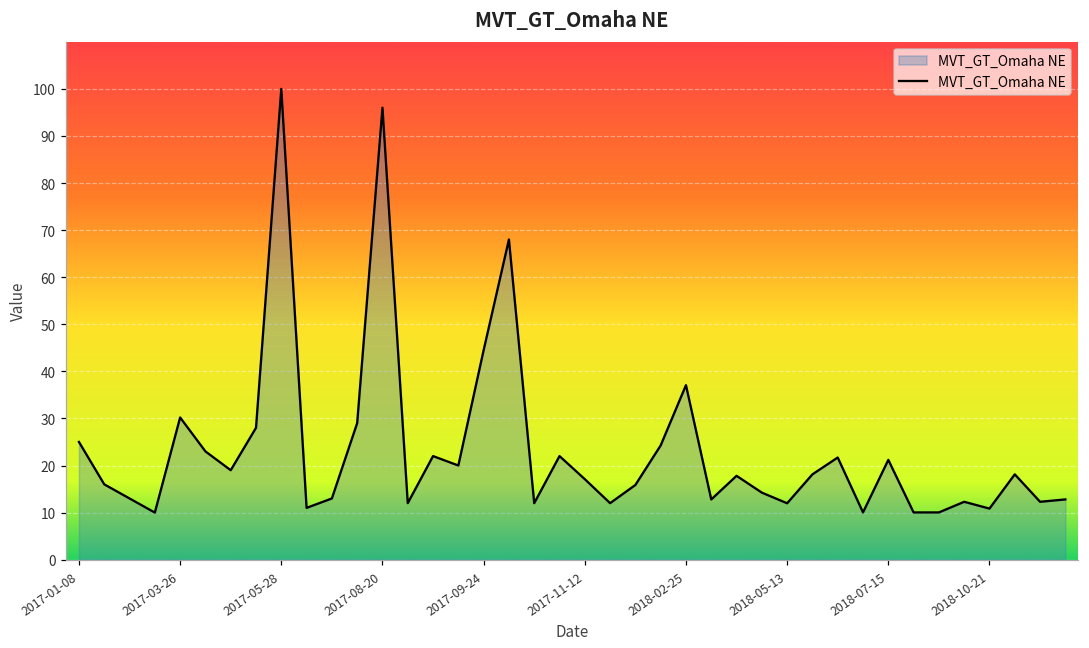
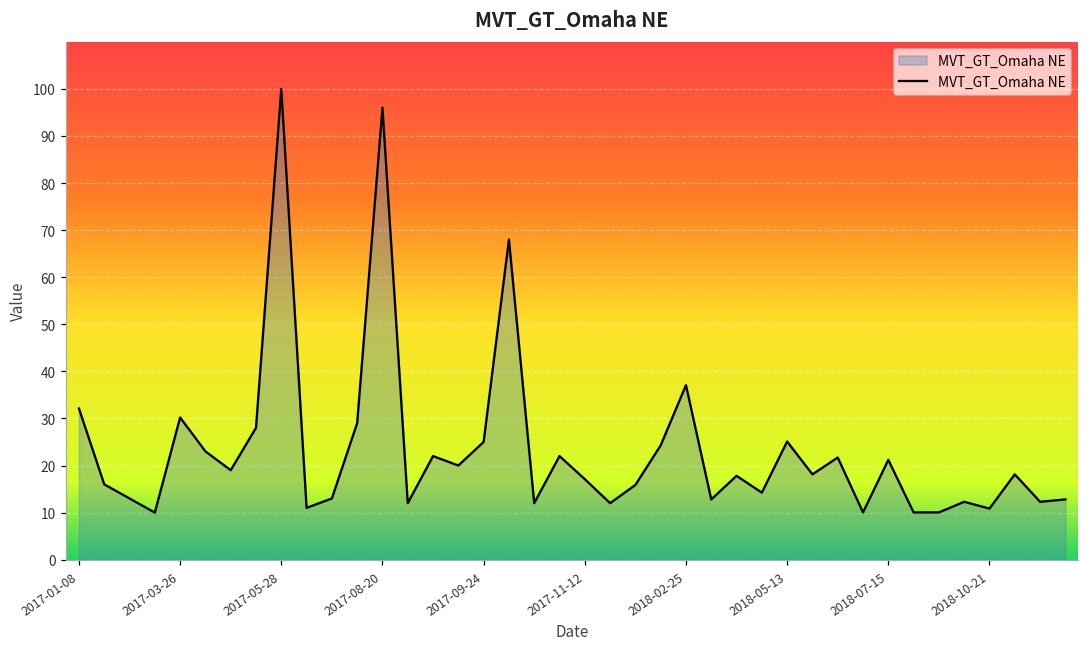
  {
-   "2017-01-08": 25,
+   "2017-01-08": 32,
    "2017-03-26": 30,
    "2017-05-28": 100,
    "2017-08-20": 96,
-   "2017-09-24": 45,
+   "2017-09-24": 25,
    "2017-11-12": 17,
    "2018-02-25": 37,
-   "2018-05-13": 12,
+   "2018-05-13": 25,
    "2018-07-15": 21,
    "2018-10-21": 11
  }
